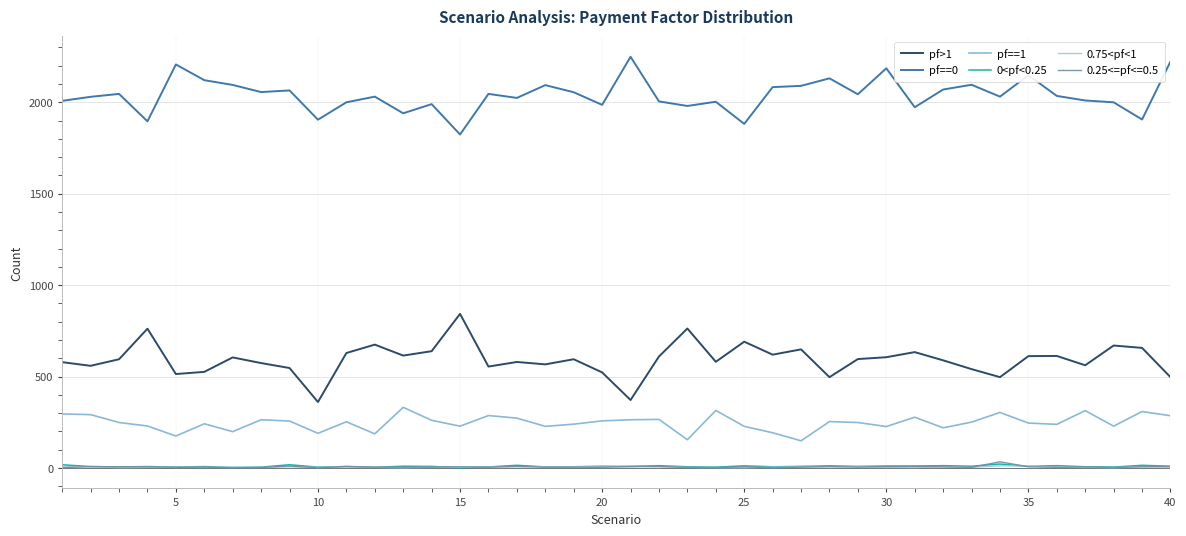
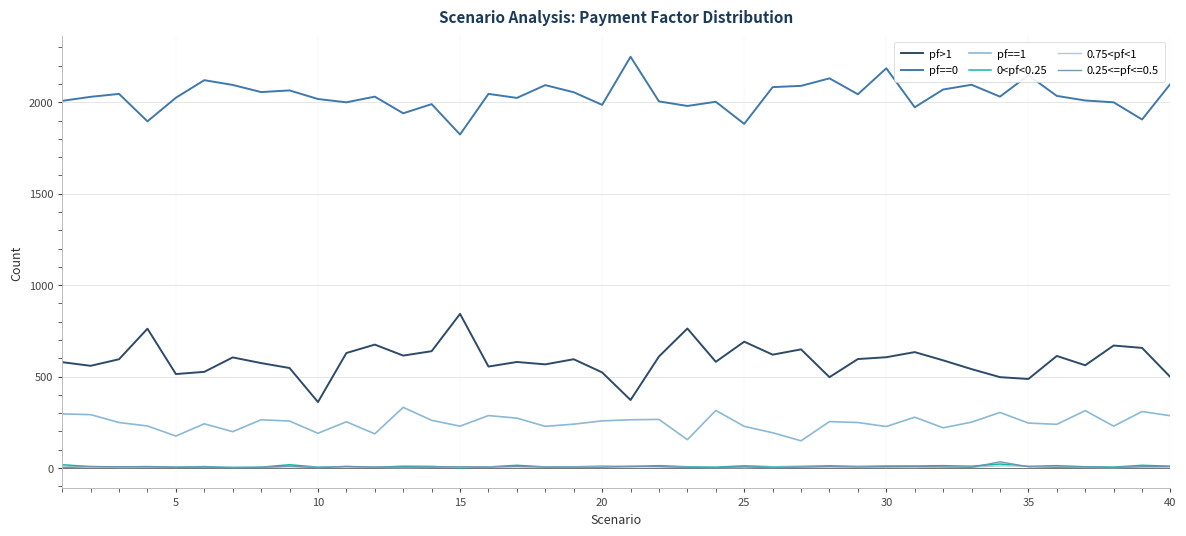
  {
    "pf>1": {
      "5": 510,
      "10": 360,
      "15": 840,
      "20": 520,
      "25": 690,
      "30": 610,
-     "35": 610,
+     "35": 490,
      "40": 500
    },
    "pf==0": {
-     "5": 2210,
-     "10": 1910,
+     "5": 2030,
+     "10": 2020,
      "15": 1820,
      "20": 1990,
      "25": 1880,
      "30": 2190,
-     "40": 2220
+     "40": 2100
    }
  }
